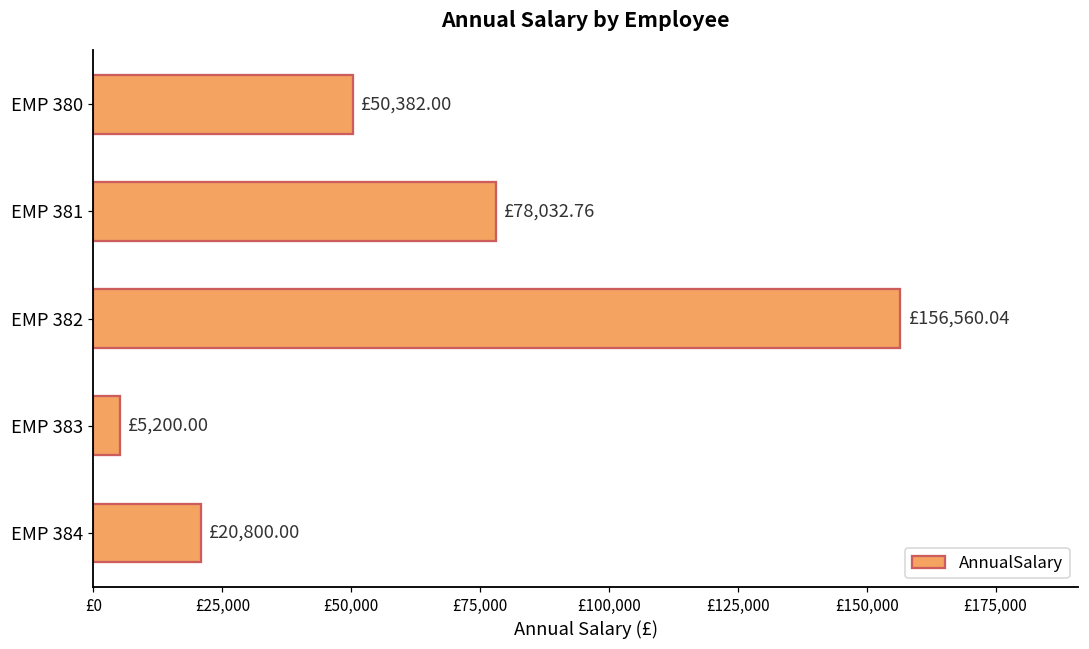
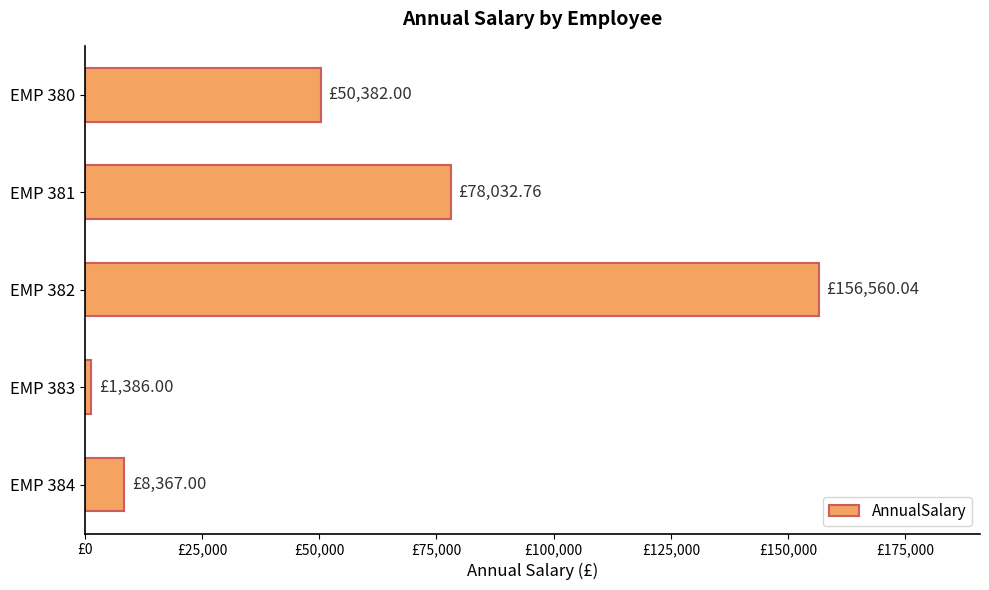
  {
    "EMP 380": "£50,382.00",
    "EMP 381": "£78,032.76",
    "EMP 382": "£156,560.04",
-   "EMP 383": "£5,200.00",
-   "EMP 384": "£20,800.00"
+   "EMP 383": "£1,386.00",
+   "EMP 384": "£8,367.00"
  }
